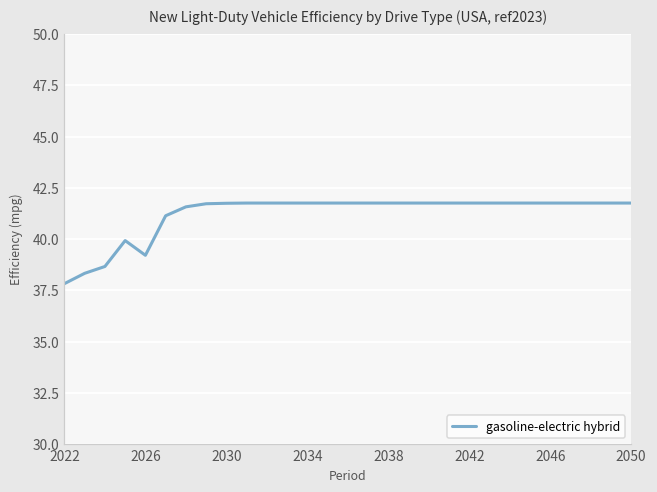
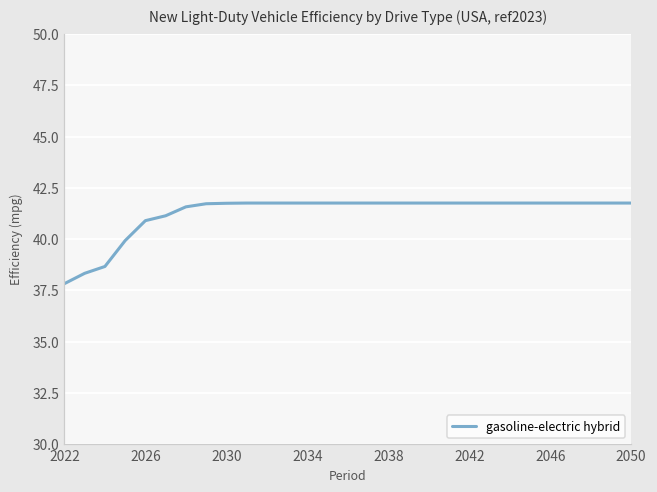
  {
    "2022": 37.8,
-   "2026": 39.2,
+   "2026": 40.9,
    "2030": 41.7,
    "2034": 41.8,
    "2038": 41.8,
    "2042": 41.8,
    "2046": 41.8,
    "2050": 41.8
  }
